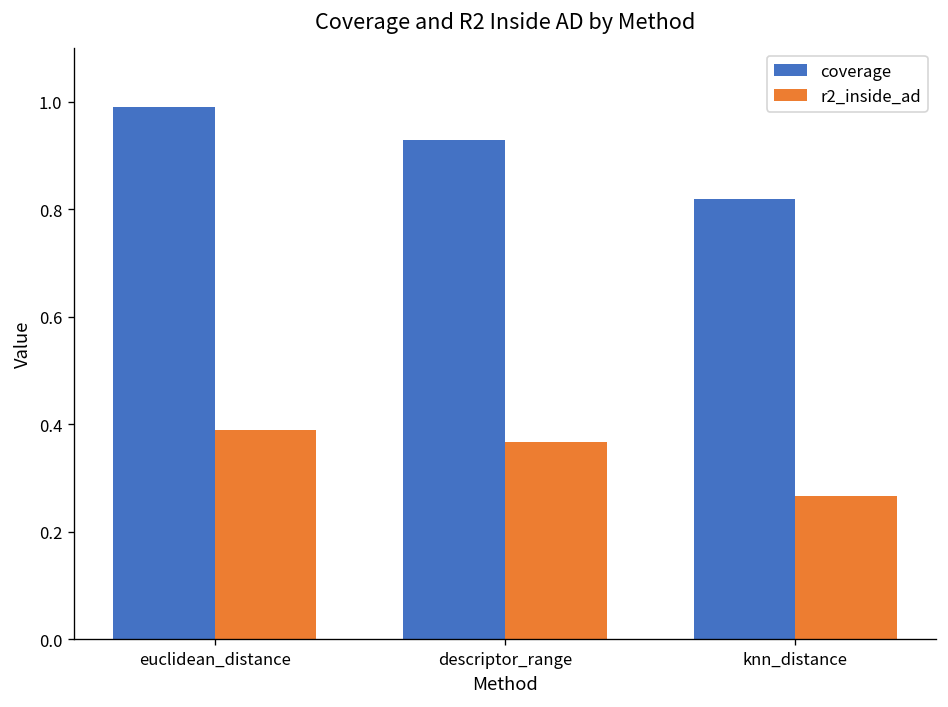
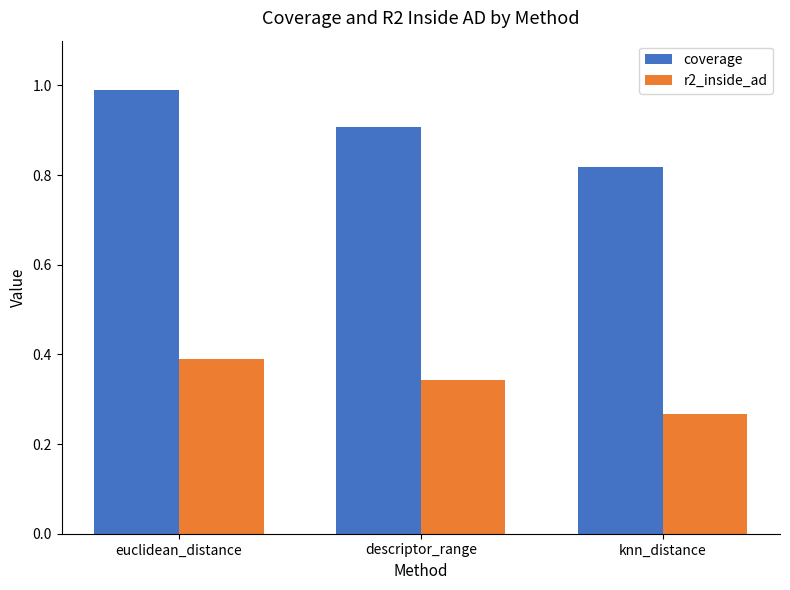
  {
    "coverage": {
      "euclidean_distance": 0.99,
-     "descriptor_range": 0.93,
+     "descriptor_range": 0.91,
      "knn_distance": 0.82
    },
    "r2_inside_ad": {
      "euclidean_distance": 0.39,
-     "descriptor_range": 0.37,
+     "descriptor_range": 0.34,
      "knn_distance": 0.27
    }
  }
